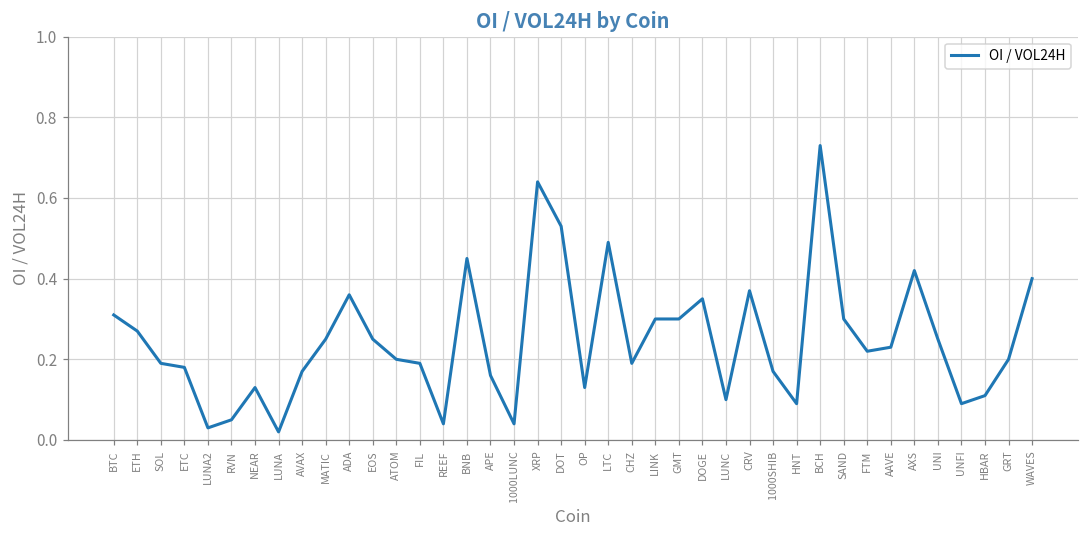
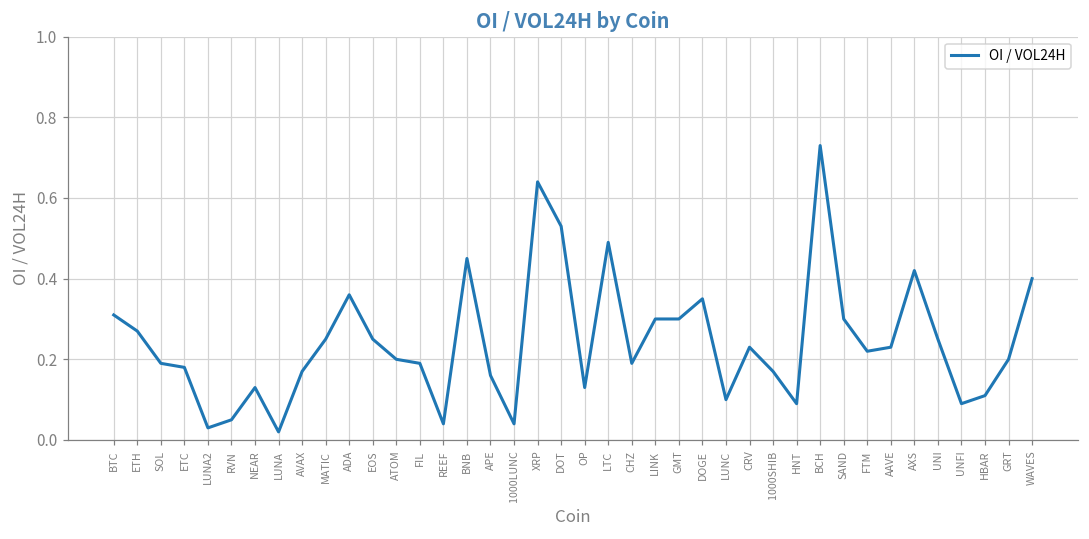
  {
    "BTC": 0.31,
    "ETH": 0.27,
    "SOL": 0.19,
    "ETC": 0.18,
    "LUNA2": 0.03,
    "RVN": 0.05,
    "NEAR": 0.13,
    "LUNA": 0.02,
    "AVAX": 0.17,
    "MATIC": 0.25,
    "ADA": 0.36,
    "EOS": 0.25,
    "ATOM": 0.20,
    "FIL": 0.19,
    "REEF": 0.04,
    "BNB": 0.45,
    "APE": 0.16,
    "1000LUNC": 0.04,
    "XRP": 0.64,
    "DOT": 0.53,
    "OP": 0.13,
    "LTC": 0.49,
    "CHZ": 0.19,
    "LINK": 0.30,
    "GMT": 0.30,
    "DOGE": 0.35,
    "LUNC": 0.10,
-   "CRV": 0.37,
+   "CRV": 0.23,
    "1000SHIB": 0.17,
    "HNT": 0.09,
    "BCH": 0.73,
    "SAND": 0.30,
    "FTM": 0.22,
    "AAVE": 0.23,
    "AXS": 0.42,
    "UNI": 0.25,
    "UNFI": 0.09,
    "HBAR": 0.11,
    "GRT": 0.20,
    "WAVES": 0.40
  }
